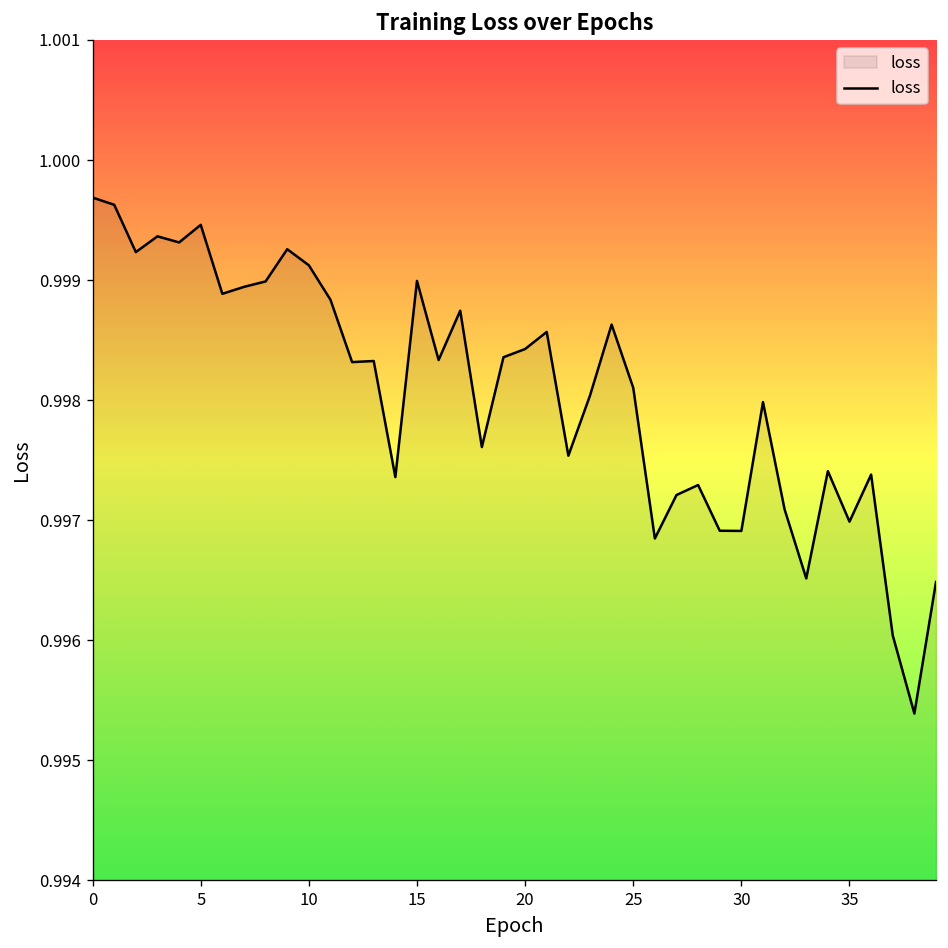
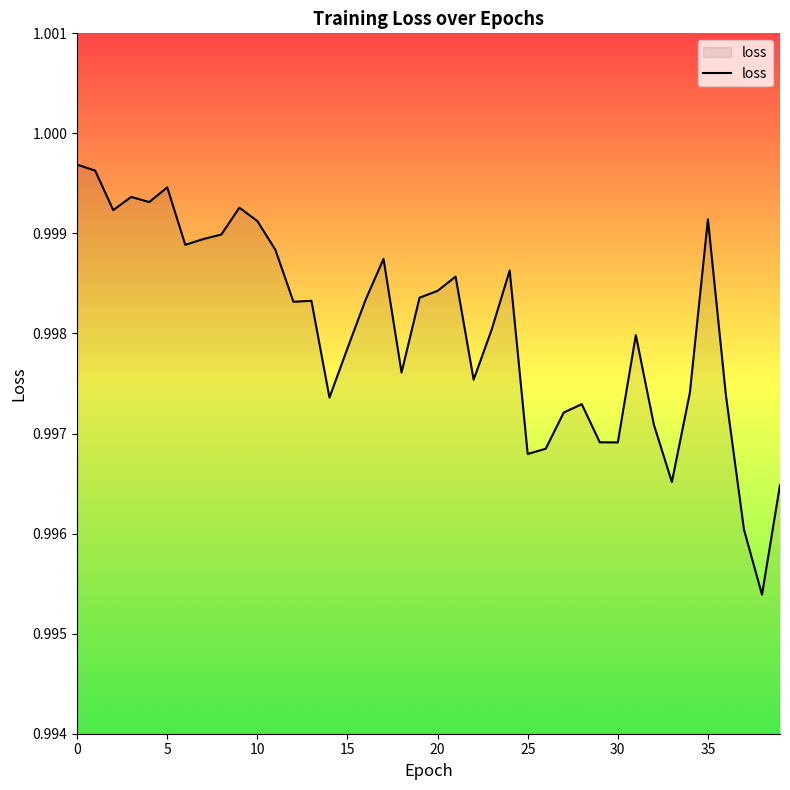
  {
    "0": 0.99969,
    "5": 0.99946,
    "10": 0.99912,
-   "15": 0.99899,
+   "15": 0.99785,
    "20": 0.99843,
-   "25": 0.99810,
+   "25": 0.99680,
    "30": 0.99691,
-   "35": 0.99699
+   "35": 0.99914
  }
